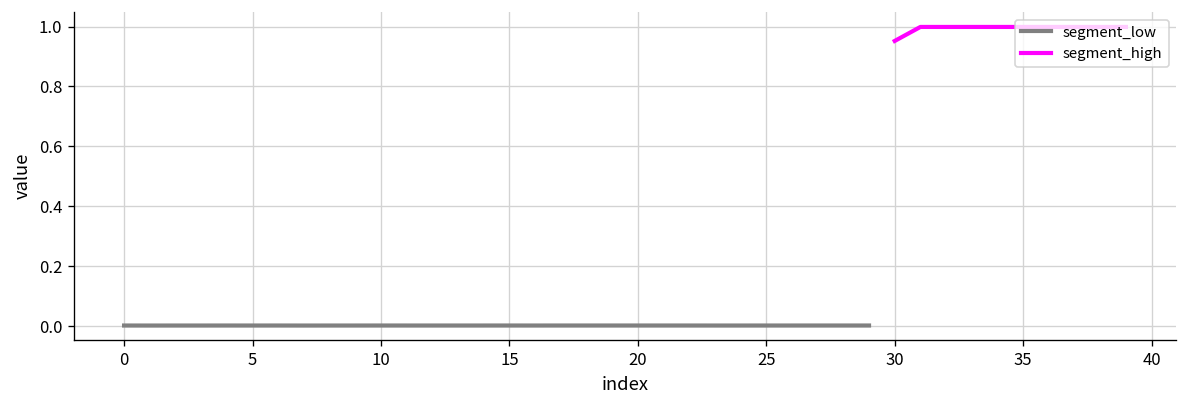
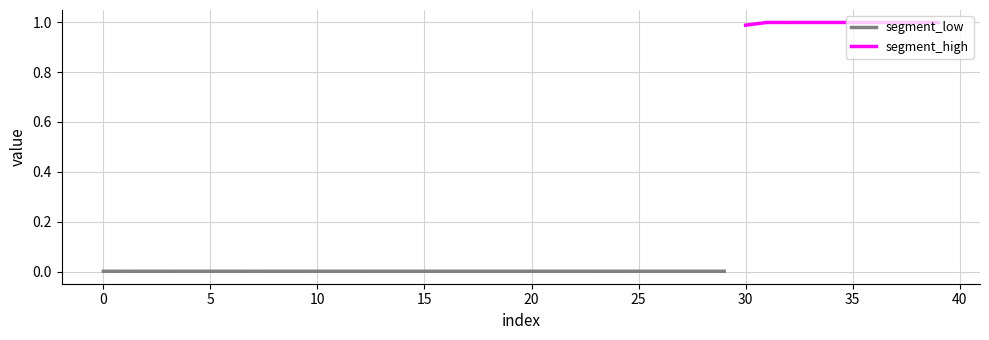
  {
    "segment_low": {
      "0": 0.00,
      "5": 0.00,
      "10": 0.00,
      "15": 0.00,
      "20": 0.00,
      "25": 0.00
    },
    "segment_high": {
-     "30": 0.95
+     "30": 0.99
    }
  }
